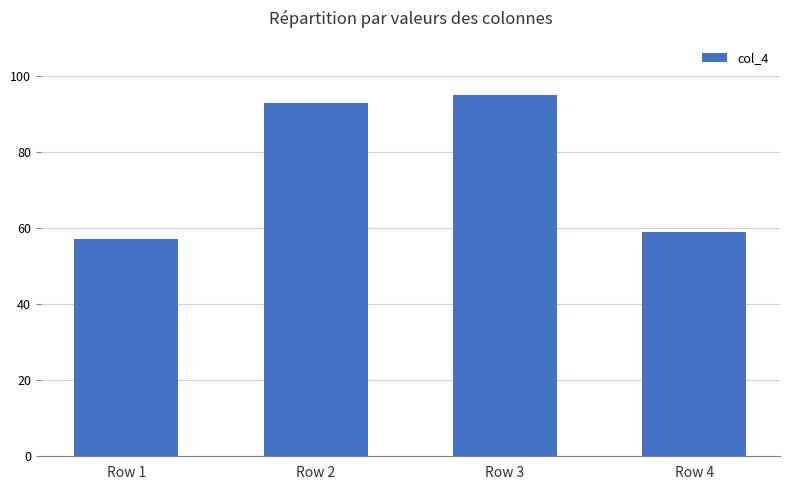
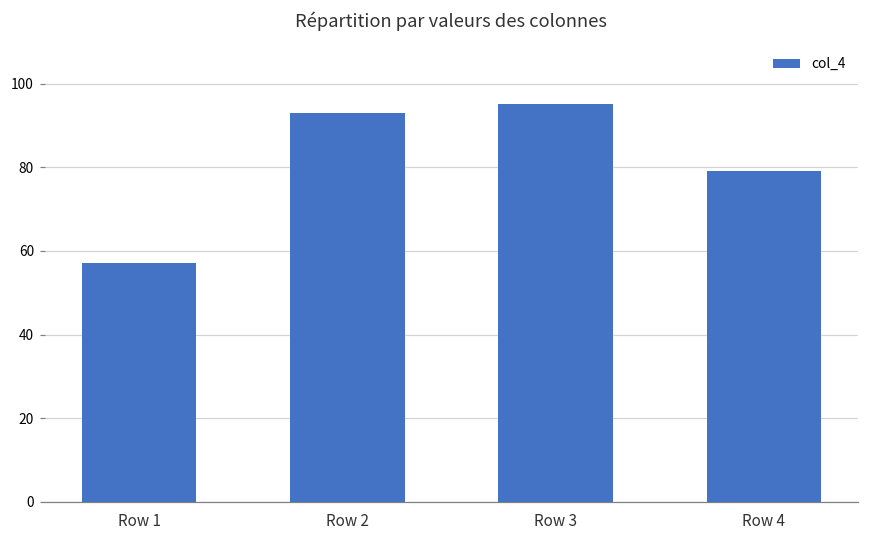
  {
    "Row 1": 57,
    "Row 2": 93,
    "Row 3": 95,
-   "Row 4": 59
+   "Row 4": 79
  }
